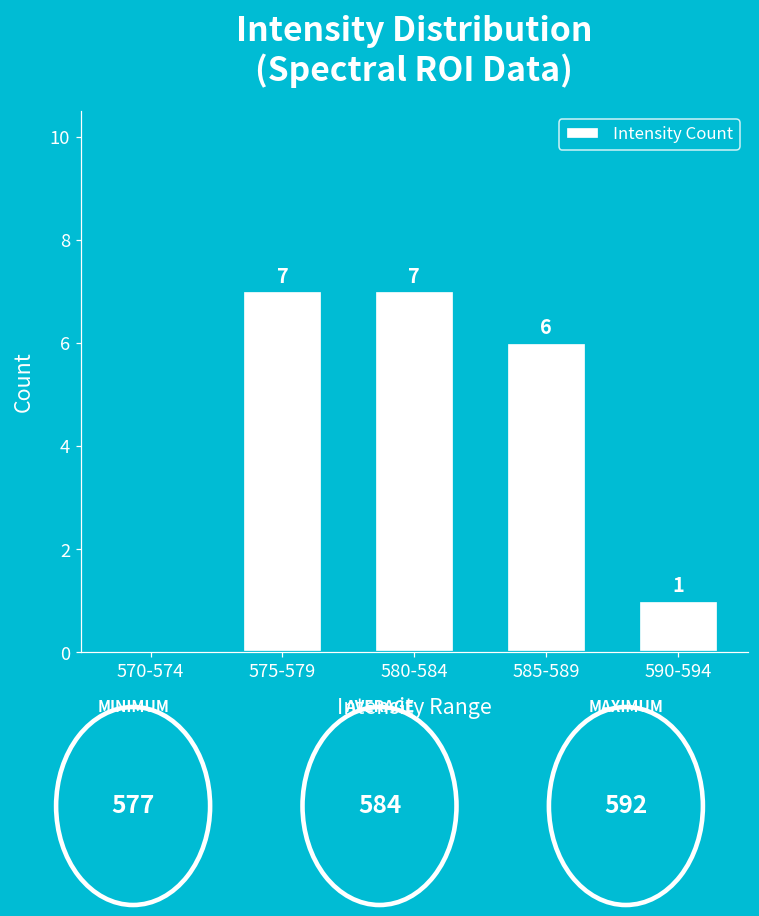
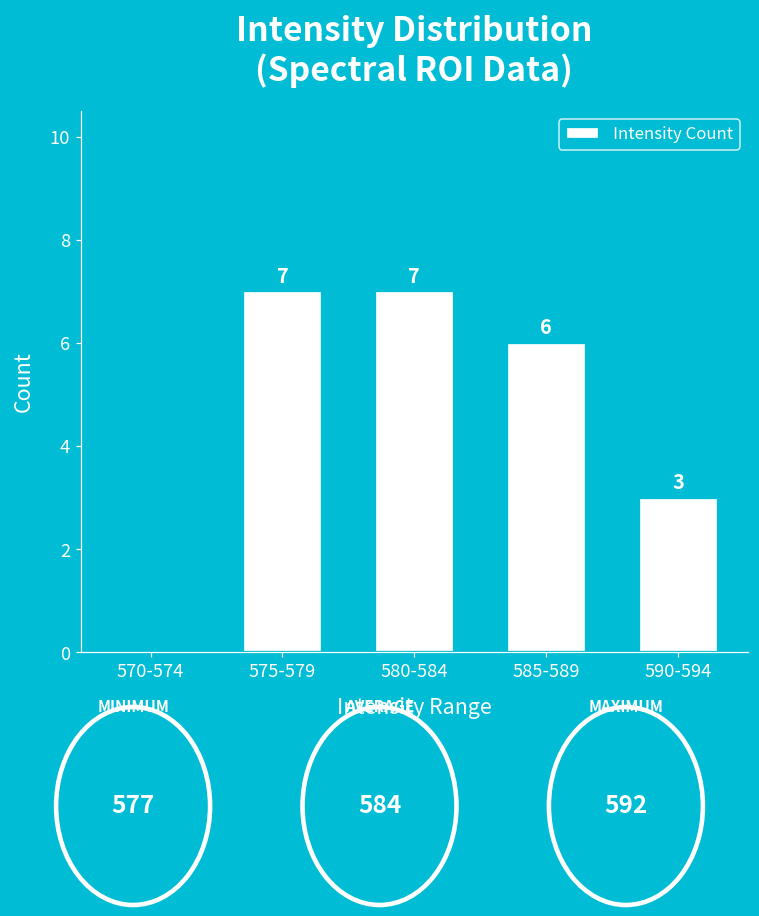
  {
    "575-579": 7,
    "580-584": 7,
    "585-589": 6,
-   "590-594": 1
+   "590-594": 3
  }
